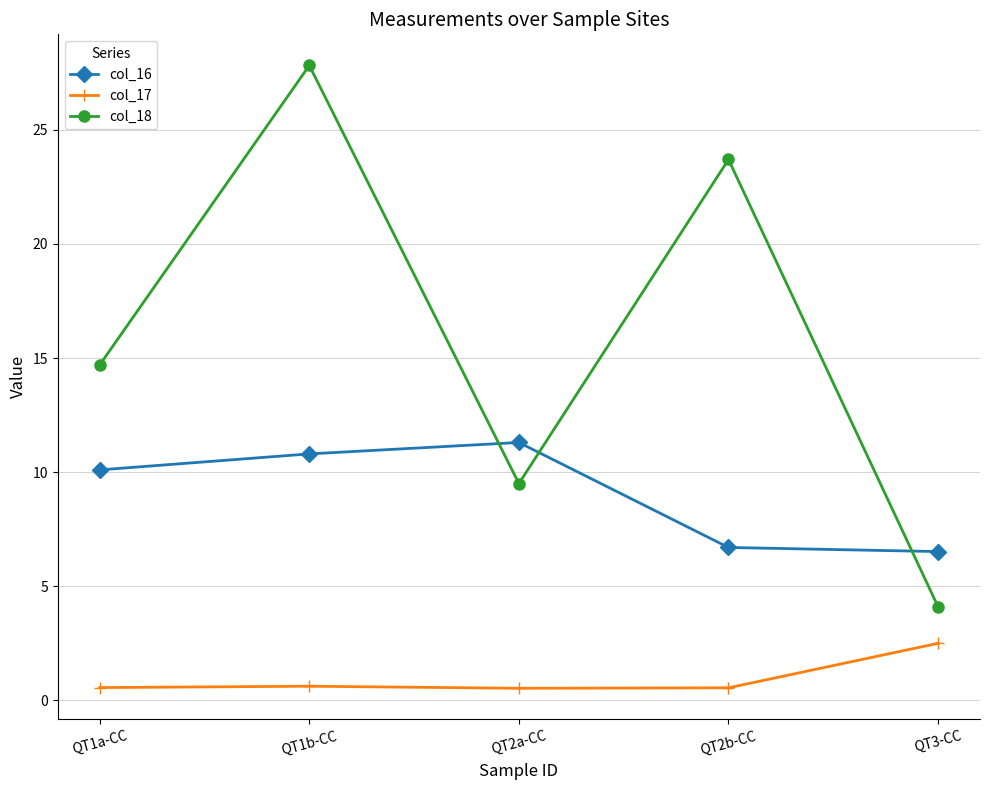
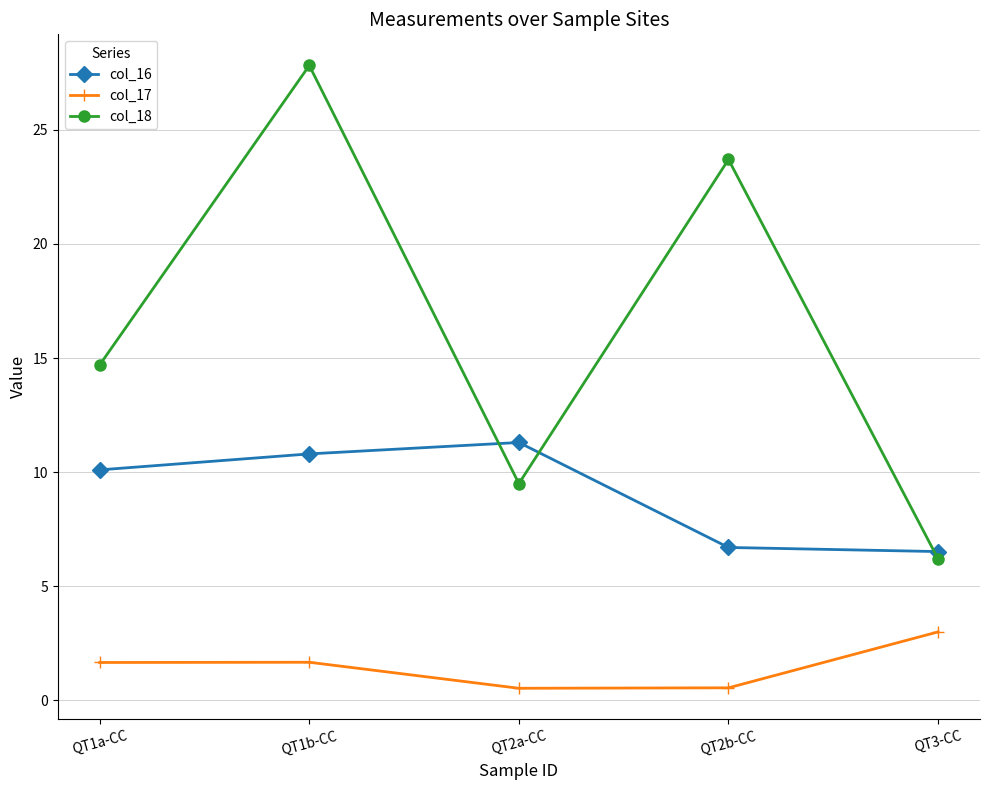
  {
    "col_16": {
      "QT1a-CC": 10.1,
      "QT1b-CC": 10.8,
      "QT2a-CC": 11.3,
      "QT2b-CC": 6.7,
      "QT3-CC": 6.5
    },
    "col_17": {
-     "QT1a-CC": 0.6,
-     "QT1b-CC": 0.6,
+     "QT1a-CC": 1.7,
+     "QT1b-CC": 1.7,
      "QT2a-CC": 0.5,
      "QT2b-CC": 0.6,
-     "QT3-CC": 2.5
+     "QT3-CC": 3.0
    },
    "col_18": {
      "QT1a-CC": 14.7,
      "QT1b-CC": 27.8,
      "QT2a-CC": 9.5,
      "QT2b-CC": 23.7,
-     "QT3-CC": 4.1
+     "QT3-CC": 6.2
    }
  }
